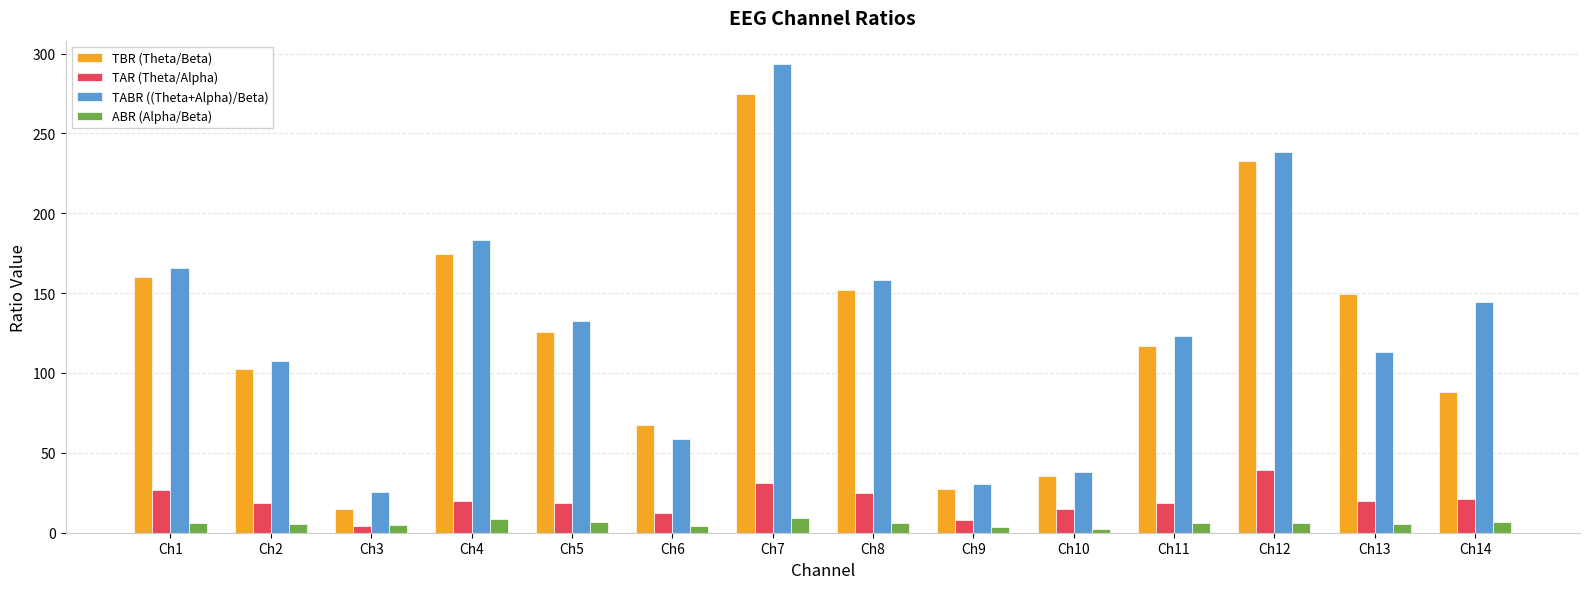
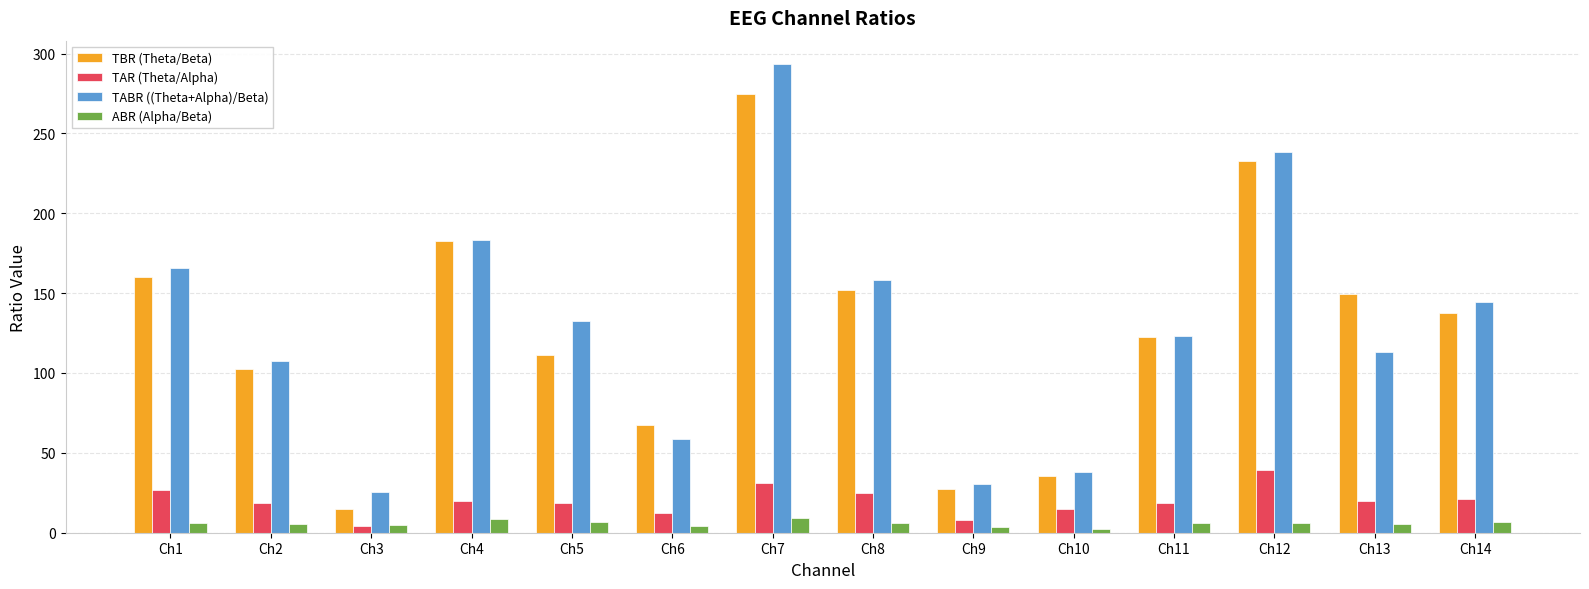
  {
    "TBR (Theta/Beta)": {
      "Ch1": 160,
      "Ch2": 102,
      "Ch3": 15,
-     "Ch4": 174,
-     "Ch5": 126,
+     "Ch4": 183,
+     "Ch5": 111,
      "Ch6": 68,
      "Ch7": 275,
      "Ch8": 152,
      "Ch9": 27,
      "Ch10": 35,
-     "Ch11": 117,
+     "Ch11": 123,
      "Ch12": 233,
      "Ch13": 150,
-     "Ch14": 88
+     "Ch14": 138
    },
    "TAR (Theta/Alpha)": {
      "Ch1": 27,
      "Ch2": 19,
      "Ch3": 4,
      "Ch4": 20,
      "Ch5": 19,
      "Ch6": 12,
      "Ch7": 31,
      "Ch8": 25,
      "Ch9": 8,
      "Ch10": 15,
      "Ch11": 19,
      "Ch12": 40,
      "Ch13": 20,
      "Ch14": 21
    },
    "TABR ((Theta+Alpha)/Beta)": {
      "Ch1": 166,
      "Ch2": 108,
      "Ch3": 26,
      "Ch4": 183,
      "Ch5": 132,
      "Ch6": 58,
      "Ch7": 293,
      "Ch8": 158,
      "Ch9": 31,
      "Ch10": 38,
      "Ch11": 123,
      "Ch12": 238,
      "Ch13": 113,
      "Ch14": 144
    },
    "ABR (Alpha/Beta)": {
      "Ch1": 6,
      "Ch2": 5,
      "Ch3": 5,
      "Ch4": 9,
      "Ch5": 7,
      "Ch6": 4,
      "Ch7": 9,
      "Ch8": 6,
      "Ch9": 3,
      "Ch10": 2,
      "Ch11": 6,
      "Ch12": 6,
      "Ch13": 5,
      "Ch14": 7
    }
  }
